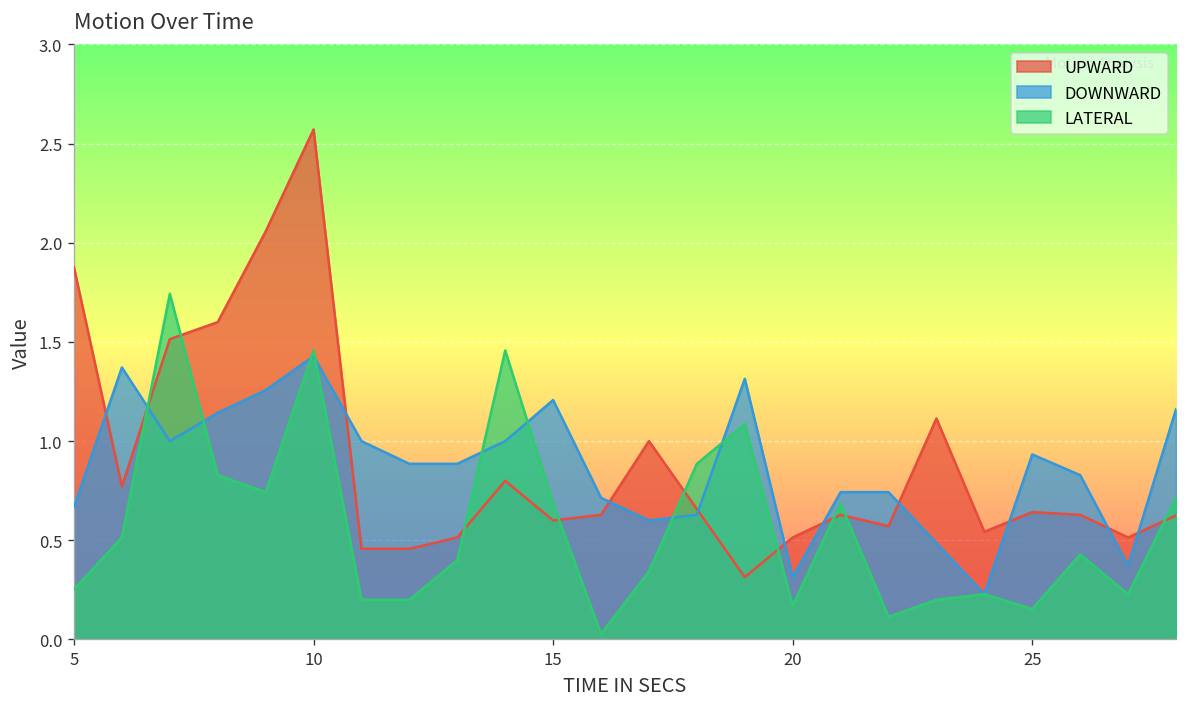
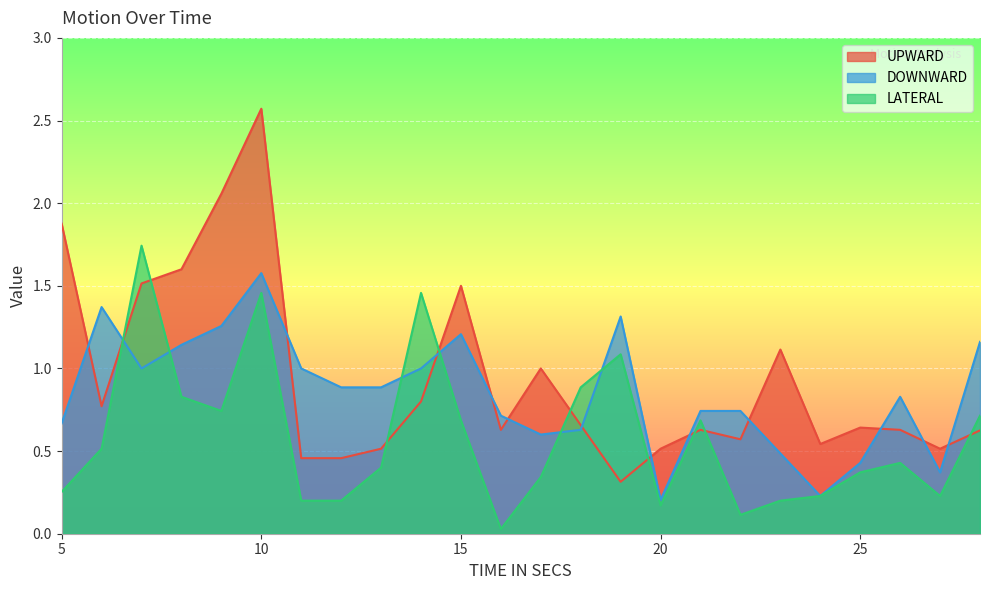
  {
    "UPWARD": {
      "5": 1.88,
      "10": 2.57,
-     "15": 0.6,
+     "15": 1.5,
      "20": 0.5,
      "25": 0.64
    },
    "DOWNWARD": {
      "5": 0.67,
-     "10": 1.43,
+     "10": 1.58,
      "15": 1.21,
-     "20": 0.31,
-     "25": 0.93
+     "20": 0.20,
+     "25": 0.43
    },
    "LATERAL": {
      "5": 0.25,
      "10": 1.46,
      "15": 0.69,
      "20": 0.17,
-     "25": 0.15
+     "25": 0.37
    }
  }
